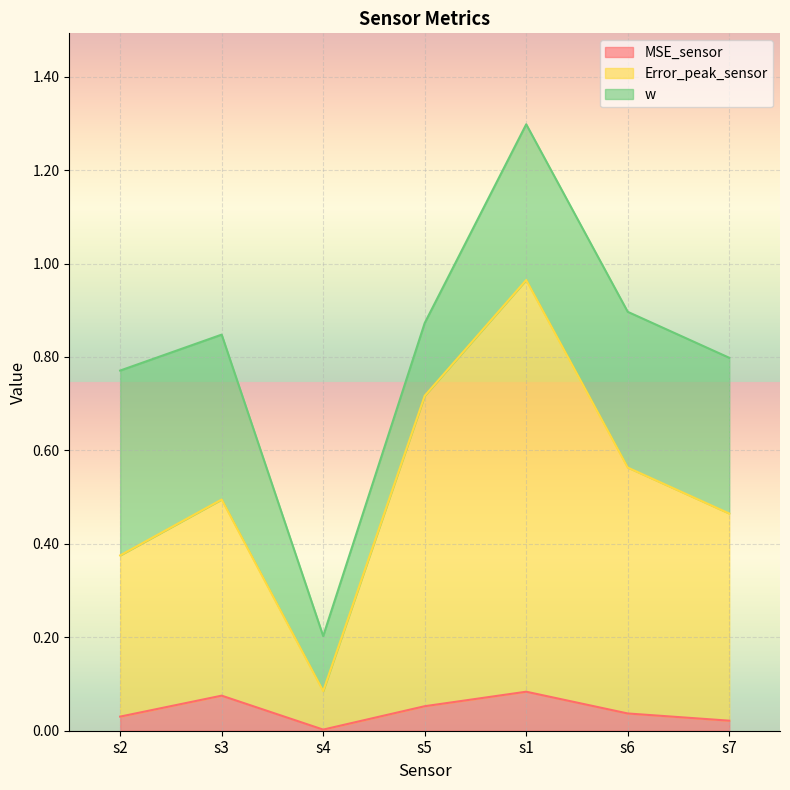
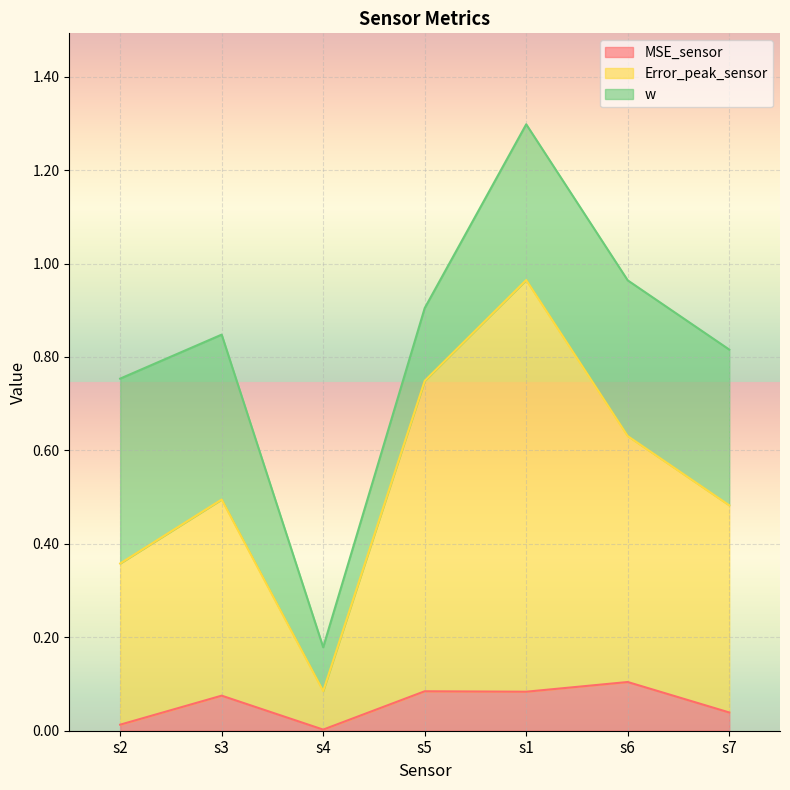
  {
    "MSE_sensor": {
-     "s2": 0.03,
+     "s2": 0.01,
      "s3": 0.08,
      "s4": 0.00,
-     "s5": 0.05,
+     "s5": 0.08,
      "s1": 0.08,
-     "s6": 0.04,
-     "s7": 0.02
+     "s6": 0.10,
+     "s7": 0.04
    },
    "Error_peak_sensor": {
      "s2": 0.35,
      "s3": 0.42,
      "s4": 0.08,
      "s5": 0.66,
      "s1": 0.88,
      "s6": 0.53,
      "s7": 0.44
    },
    "w": {
      "s2": 0.40,
      "s3": 0.35,
-     "s4": 0.12,
+     "s4": 0.09,
      "s5": 0.16,
      "s1": 0.33,
      "s6": 0.33,
      "s7": 0.33
    }
  }
